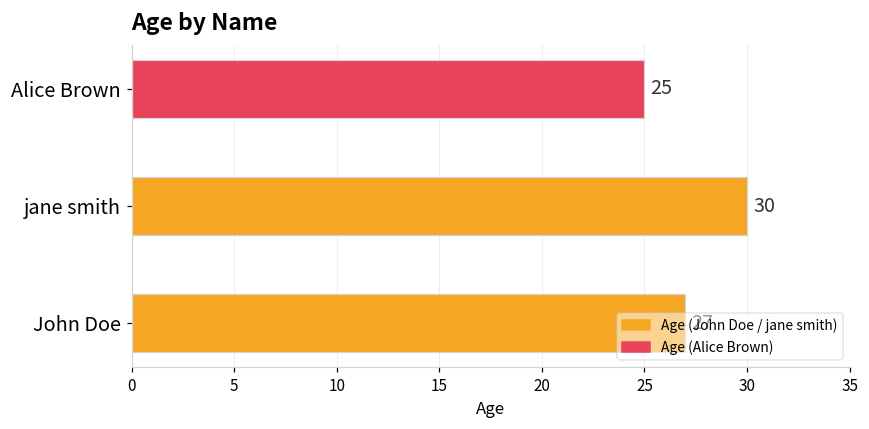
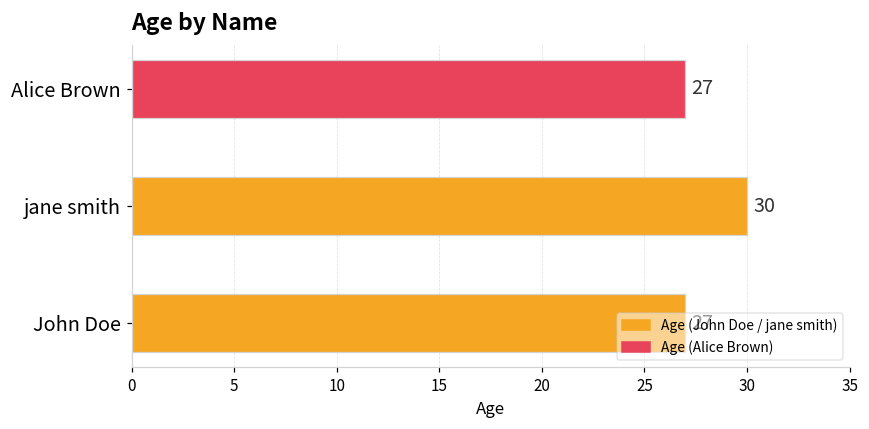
  {
-   "Alice Brown": 25,
+   "Alice Brown": 27,
    "jane smith": 30
  }
